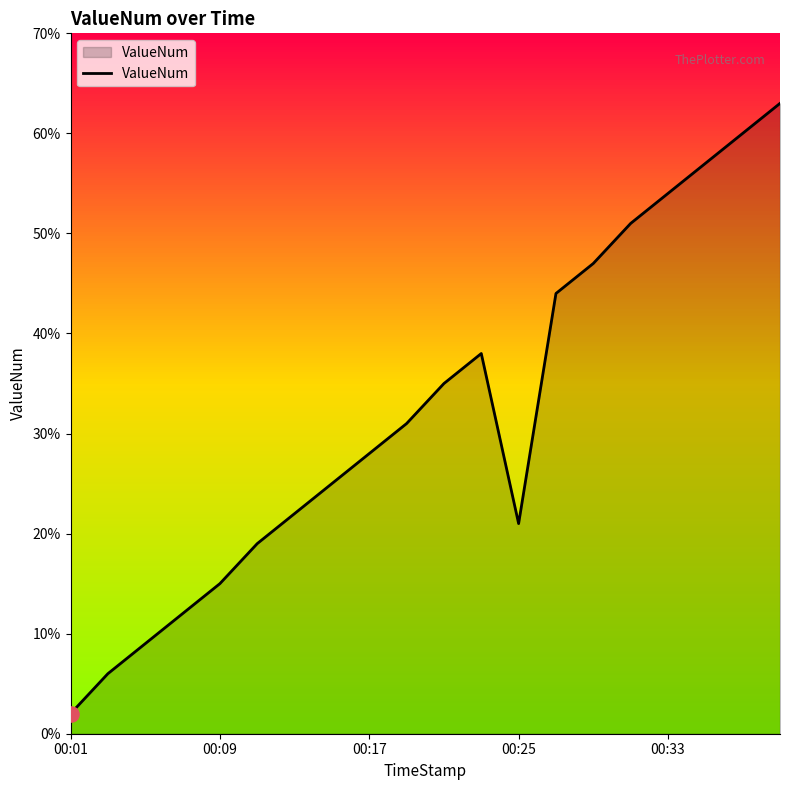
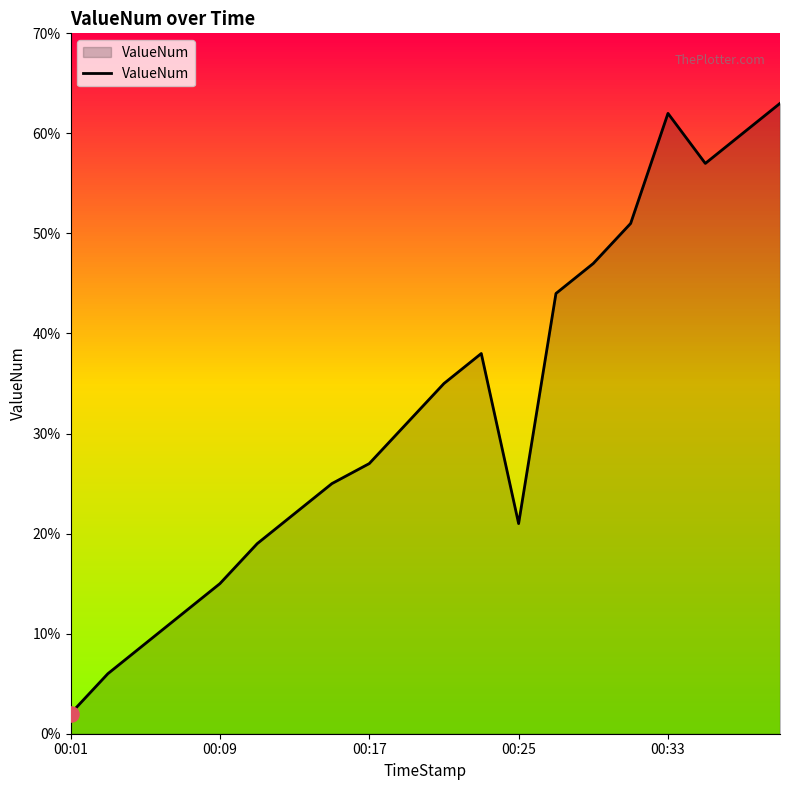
  {
    "ValueNum": {
      "00:09": "15%",
-     "00:17": "28%",
+     "00:17": "27%",
      "00:25": "21%",
-     "00:33": "54%"
+     "00:33": "62%"
    }
  }
